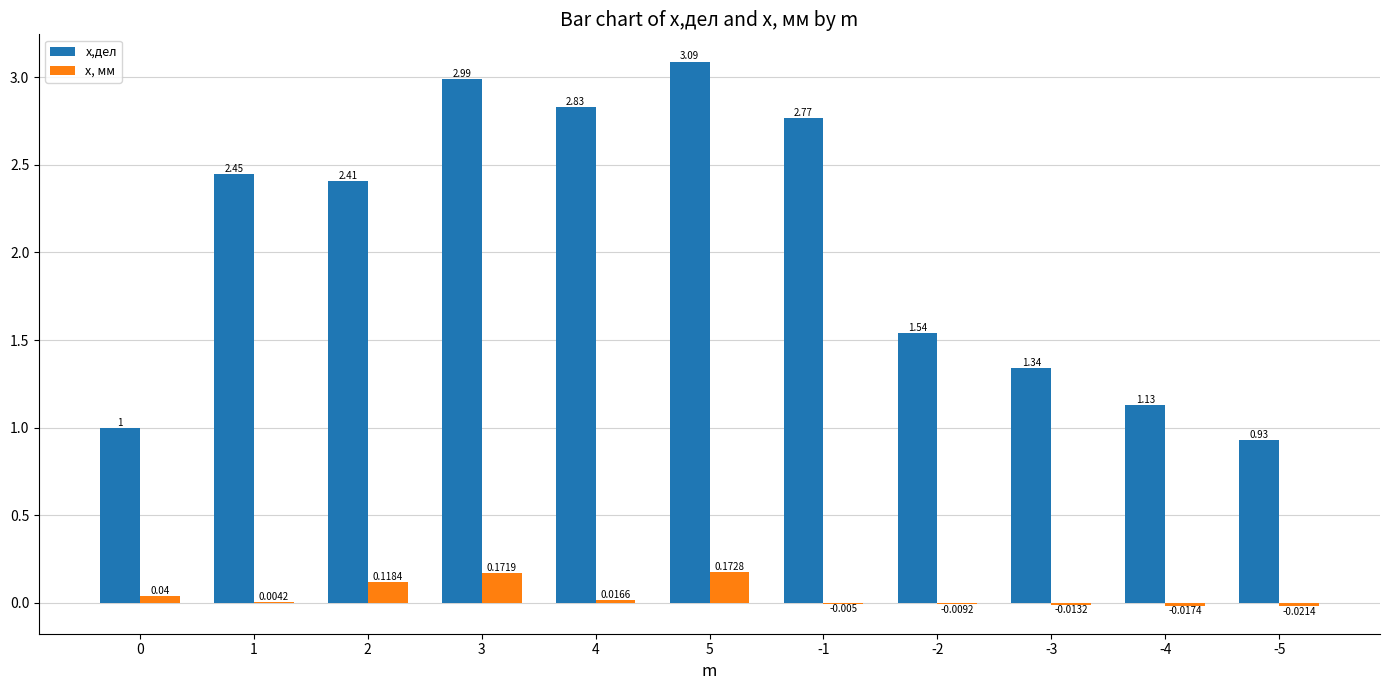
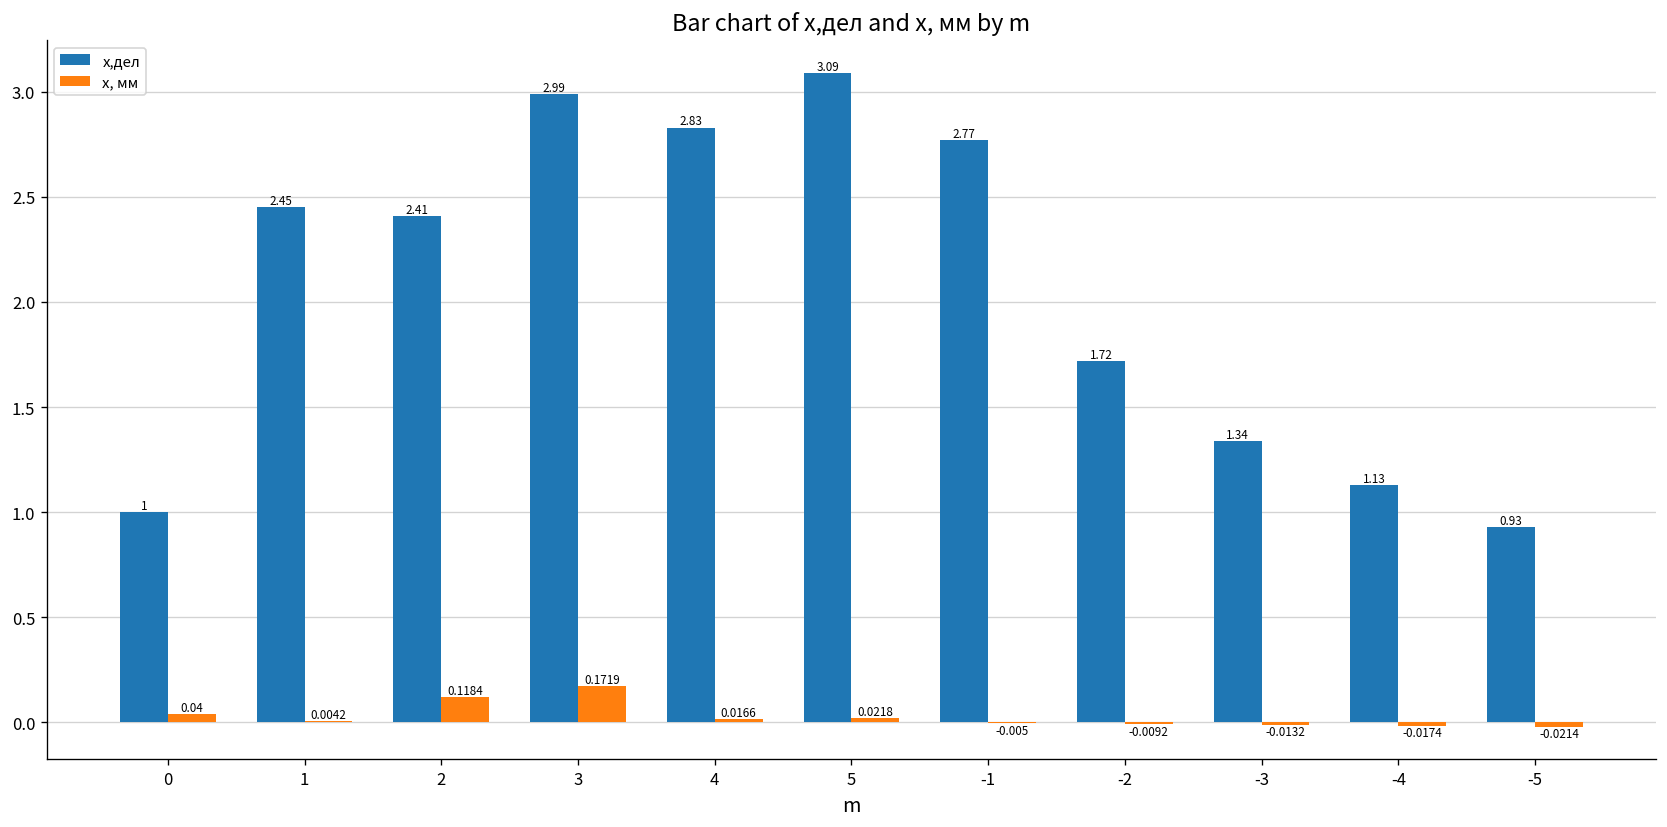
  {
    "x,дел": {
      "0": 1,
      "1": 2.45,
      "2": 2.41,
      "3": 2.99,
      "4": 2.83,
      "5": 3.09,
      "-1": 2.77,
-     "-2": 1.54,
+     "-2": 1.72,
      "-3": 1.34,
      "-4": 1.13,
      "-5": 0.93
    },
    "x, мм": {
      "0": 0.04,
      "1": 0.0042,
      "2": 0.1184,
      "3": 0.1719,
      "4": 0.0166,
-     "5": 0.1728,
+     "5": 0.0218,
      "-1": -0.005,
      "-2": -0.0092,
      "-3": -0.0132,
      "-4": -0.0174,
      "-5": -0.0214
    }
  }
